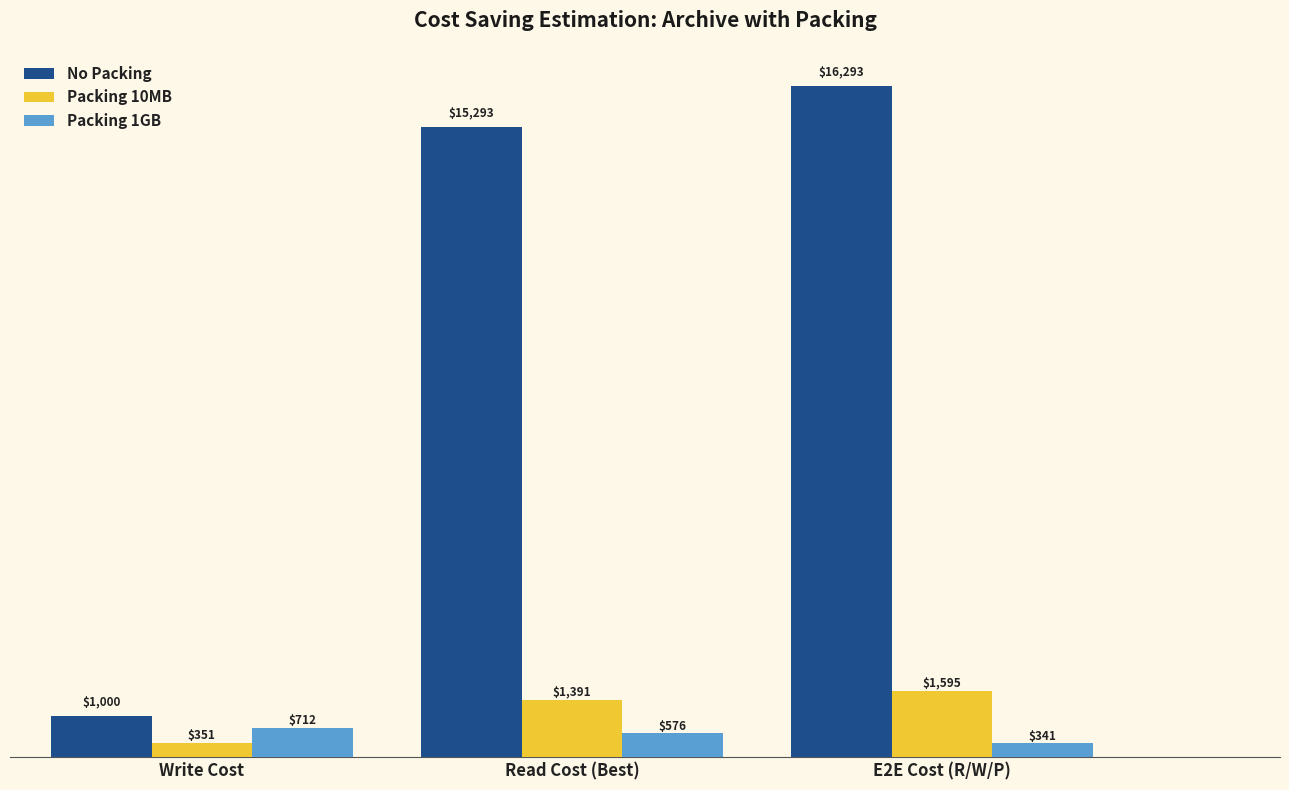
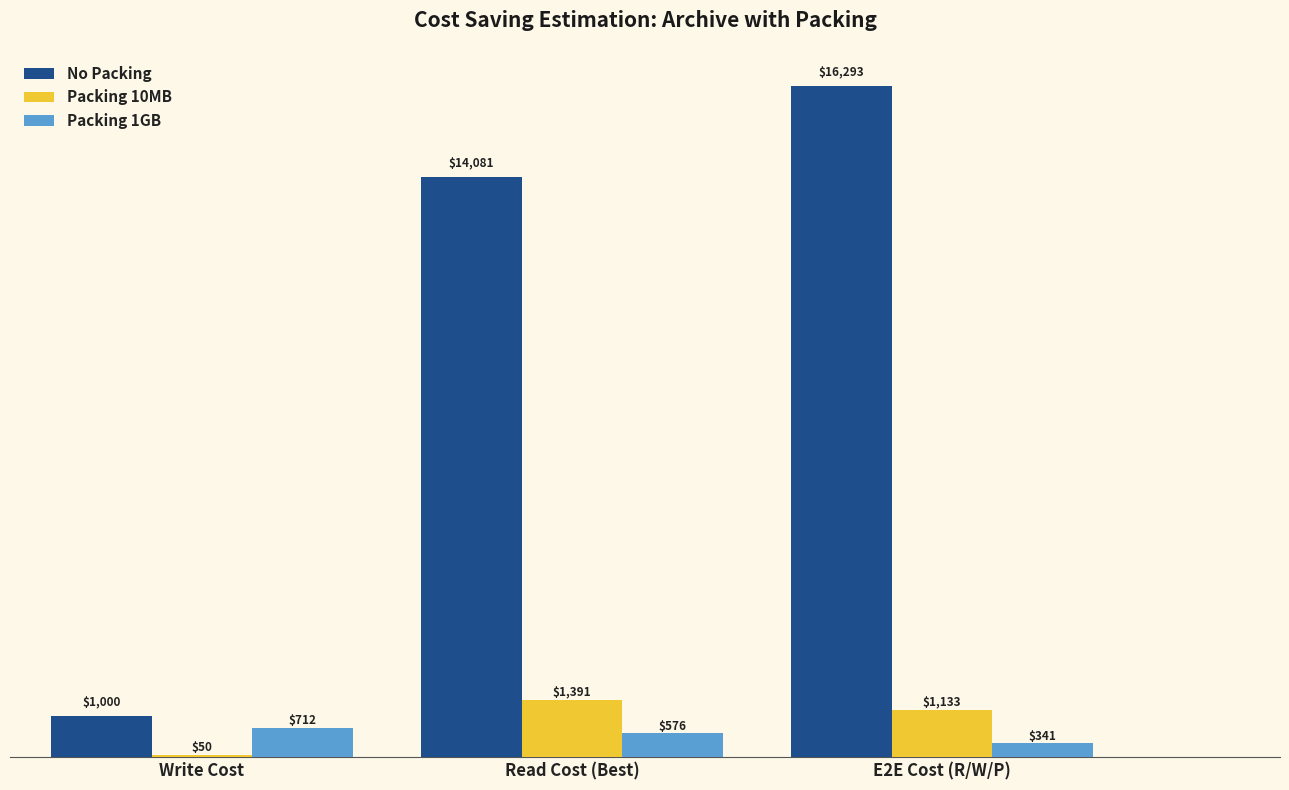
  {
    "No Packing": {
      "Write Cost": "$1,000",
-     "Read Cost (Best)": "$15,293",
+     "Read Cost (Best)": "$14,081",
      "E2E Cost (R/W/P)": "$16,293"
    },
    "Packing 10MB": {
-     "Write Cost": "$351",
+     "Write Cost": "$50",
      "Read Cost (Best)": "$1,391",
-     "E2E Cost (R/W/P)": "$1,595"
+     "E2E Cost (R/W/P)": "$1,133"
    },
    "Packing 1GB": {
      "Write Cost": "$712",
      "Read Cost (Best)": "$576",
      "E2E Cost (R/W/P)": "$341"
    }
  }
